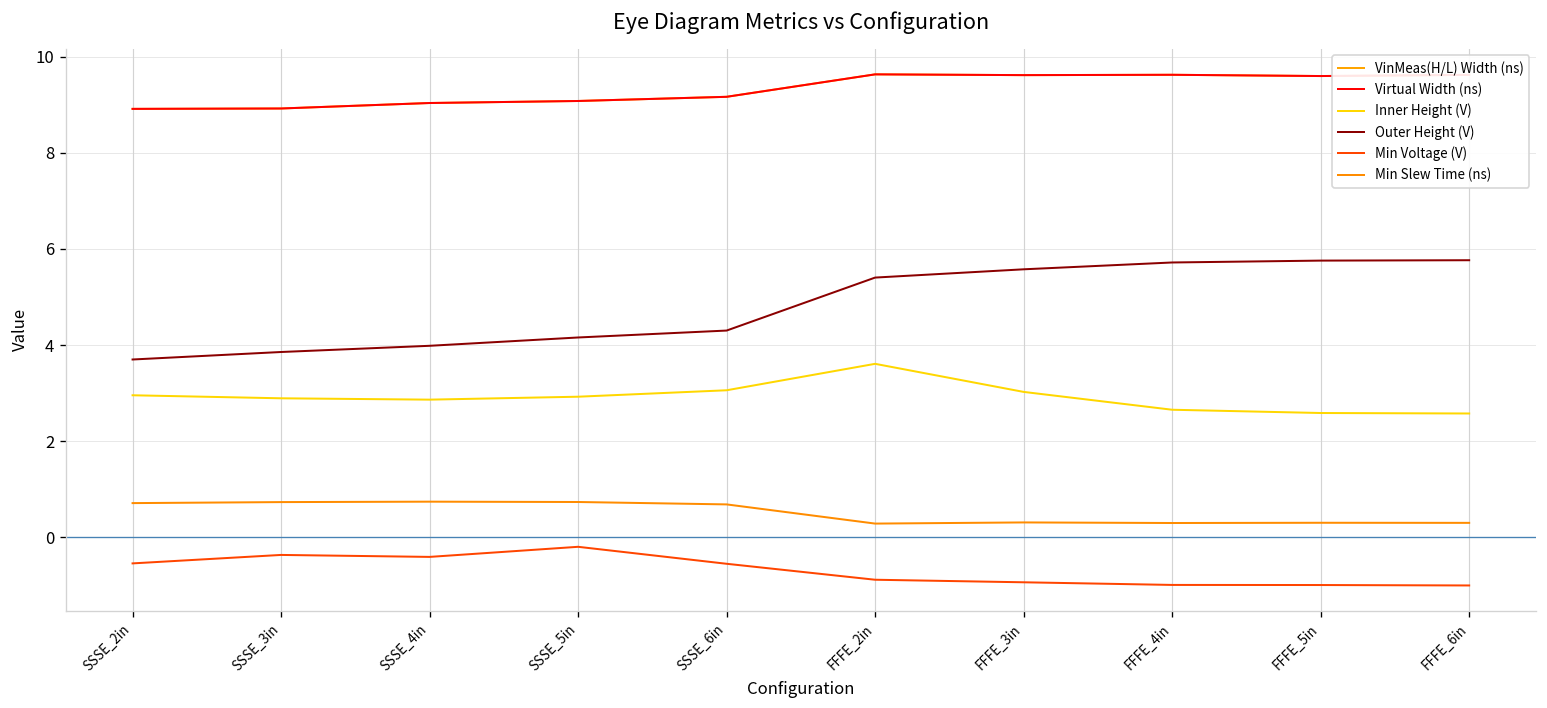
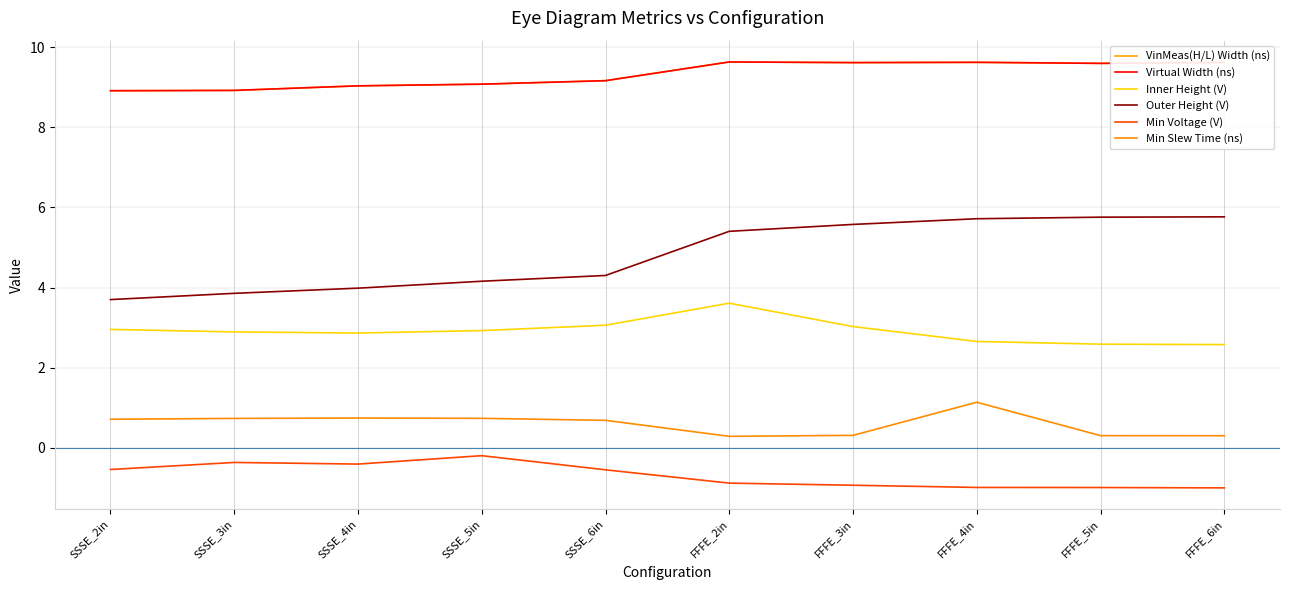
  {
    "Virtual Width (ns)": {
      "SSSE_2in": 8.9,
      "SSSE_3in": 8.9,
      "SSSE_4in": 9.0,
      "SSSE_5in": 9.1,
      "SSSE_6in": 9.2,
      "FFFE_2in": 9.6,
      "FFFE_3in": 9.6,
      "FFFE_4in": 9.6,
      "FFFE_5in": 9.6
    },
    "Inner Height (V)": {
      "SSSE_2in": 3.0,
      "SSSE_3in": 2.9,
      "SSSE_4in": 2.9,
      "SSSE_5in": 2.9,
      "SSSE_6in": 3.1,
      "FFFE_2in": 3.6,
      "FFFE_3in": 3.0,
      "FFFE_4in": 2.7,
      "FFFE_5in": 2.6,
      "FFFE_6in": 2.6
    },
    "Outer Height (V)": {
      "SSSE_2in": 3.7,
      "SSSE_3in": 3.9,
      "SSSE_4in": 4.0,
      "SSSE_5in": 4.2,
      "SSSE_6in": 4.3,
      "FFFE_2in": 5.4,
      "FFFE_3in": 5.6,
      "FFFE_4in": 5.7,
      "FFFE_5in": 5.8,
      "FFFE_6in": 5.8
    },
    "Min Voltage (V)": {
      "SSSE_2in": -0.5,
      "SSSE_3in": -0.4,
      "SSSE_4in": -0.4,
      "SSSE_5in": -0.2,
      "SSSE_6in": -0.5,
      "FFFE_2in": -0.9,
      "FFFE_3in": -0.9,
      "FFFE_4in": -1.0,
      "FFFE_5in": -1.0,
      "FFFE_6in": -1.0
    },
    "Min Slew Time (ns)": {
      "SSSE_2in": 0.7,
      "SSSE_3in": 0.7,
      "SSSE_4in": 0.7,
      "SSSE_5in": 0.7,
      "SSSE_6in": 0.7,
      "FFFE_2in": 0.3,
      "FFFE_3in": 0.3,
-     "FFFE_4in": 0.3,
+     "FFFE_4in": 1.1,
      "FFFE_5in": 0.3,
      "FFFE_6in": 0.3
    }
  }
